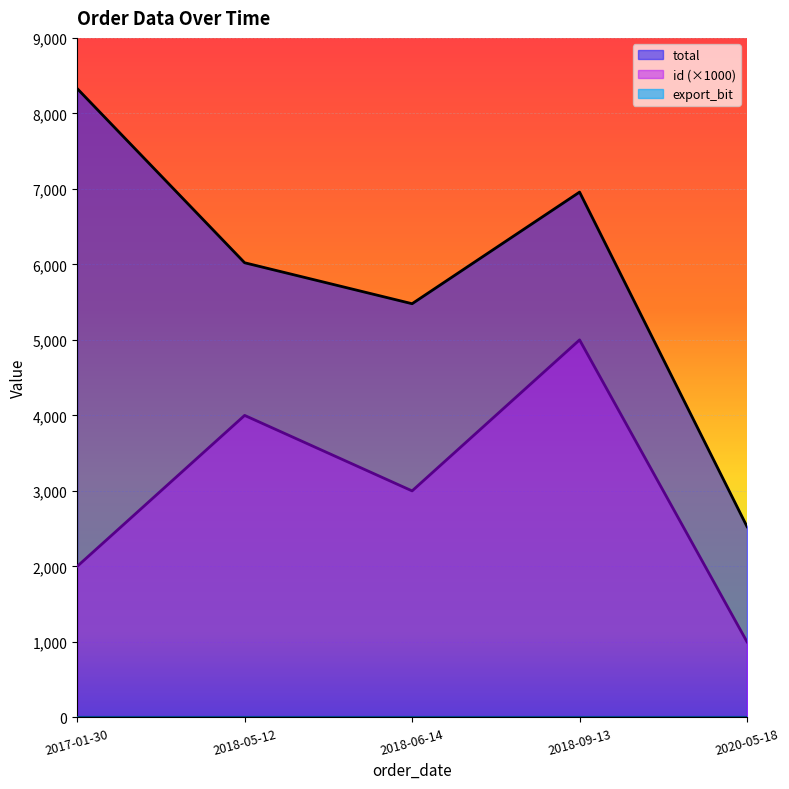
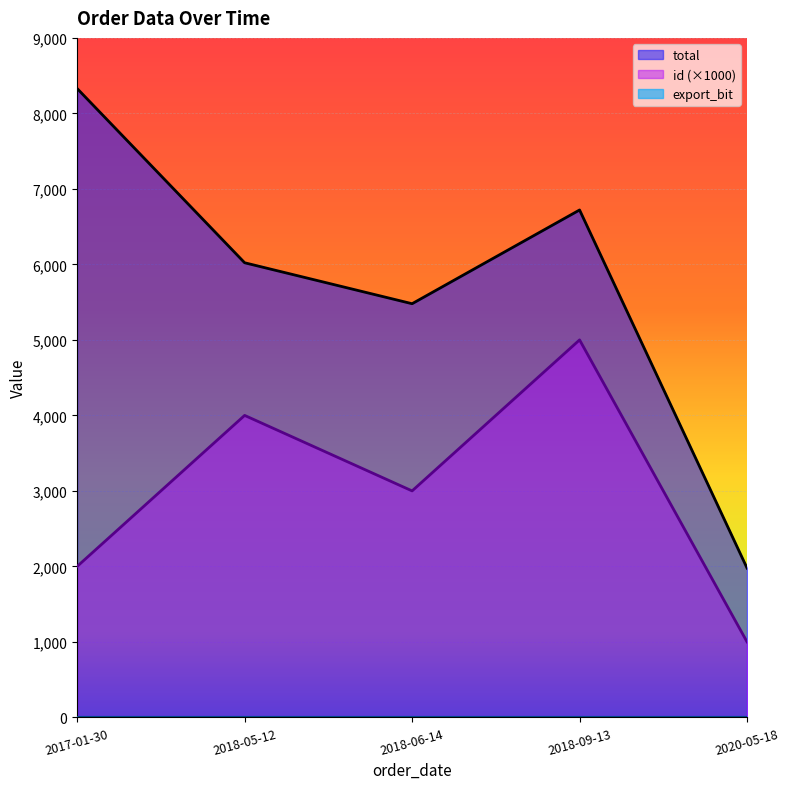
  {
    "total": {
      "2017-01-30": "8,300",
      "2018-05-12": "6,000",
      "2018-06-14": "5,500",
-     "2018-09-13": "7,000",
-     "2020-05-18": "2,500"
+     "2018-09-13": "6,700",
+     "2020-05-18": "2,000"
    },
    "id (×1000)": {
      "2017-01-30": "2,000",
      "2018-05-12": "4,000",
      "2018-06-14": "3,000",
      "2018-09-13": "5,000",
      "2020-05-18": "1,000"
    },
    "export_bit": {
      "2017-01-30": "0",
      "2018-05-12": "0",
      "2018-06-14": "0",
      "2018-09-13": "0",
      "2020-05-18": "0"
    }
  }
